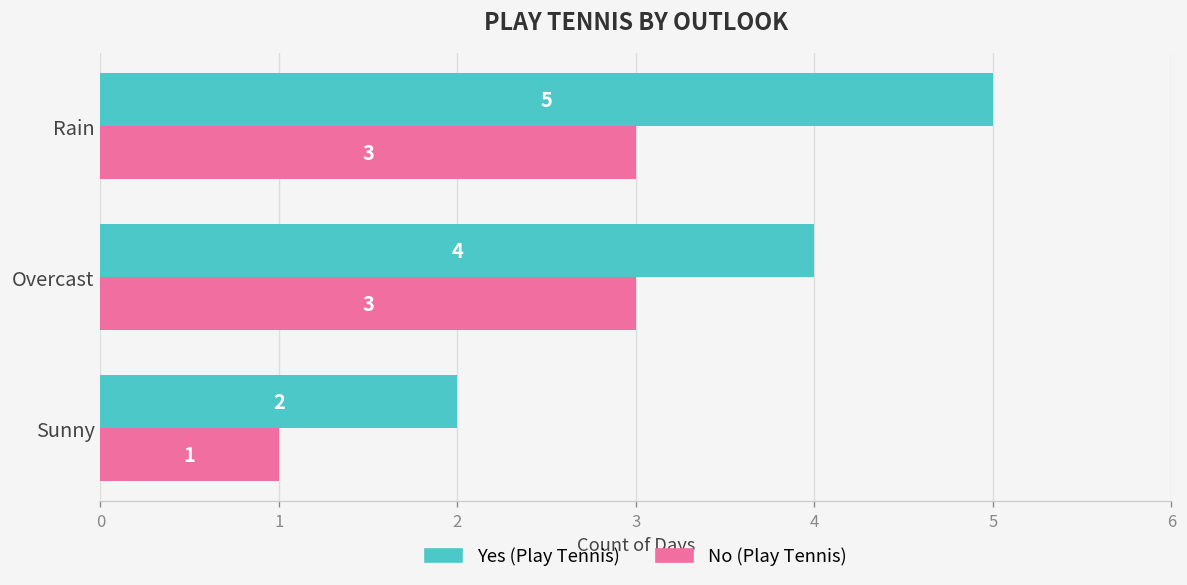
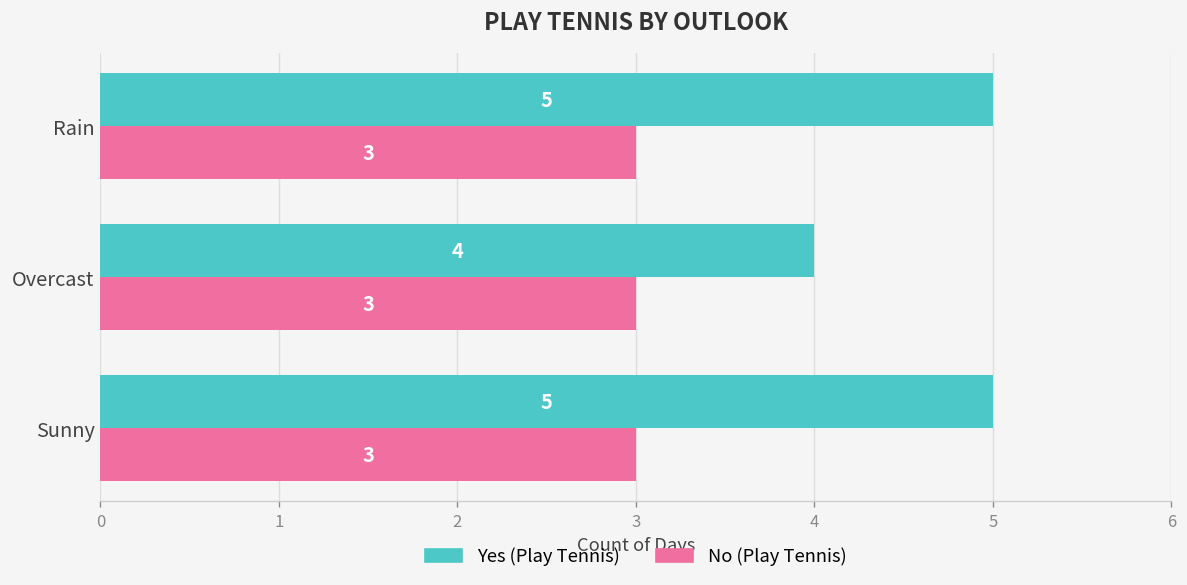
  {
    "Yes (Play Tennis)": {
      "Rain": 5,
      "Overcast": 4,
-     "Sunny": 2
+     "Sunny": 5
    },
    "No (Play Tennis)": {
      "Rain": 3,
      "Overcast": 3,
-     "Sunny": 1
+     "Sunny": 3
    }
  }
